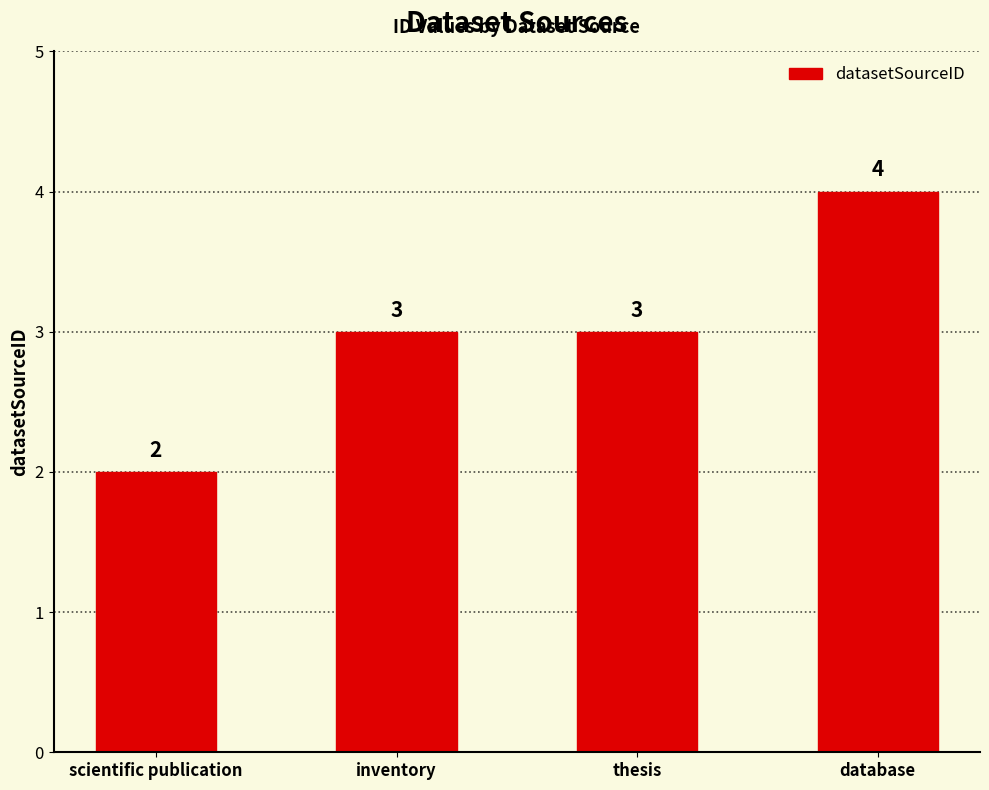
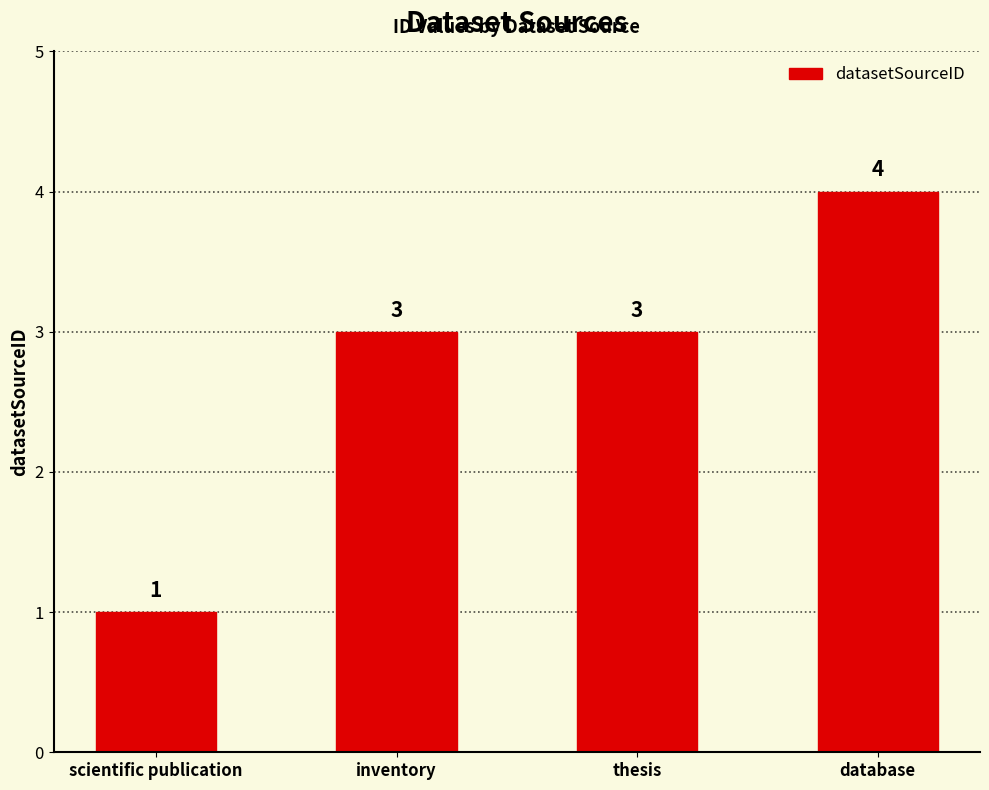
  {
-   "scientific publication": 2,
+   "scientific publication": 1,
    "inventory": 3,
    "thesis": 3,
    "database": 4
  }
